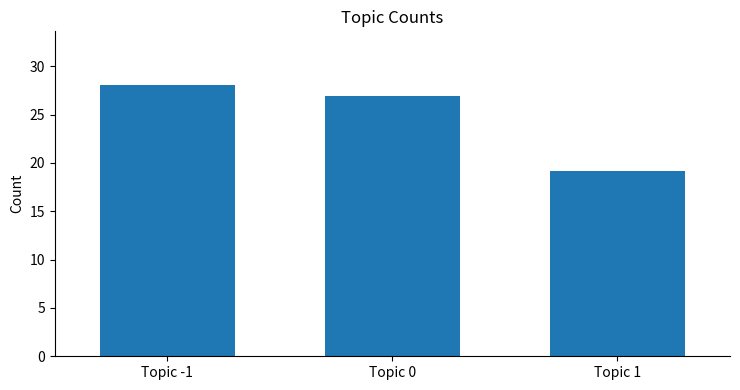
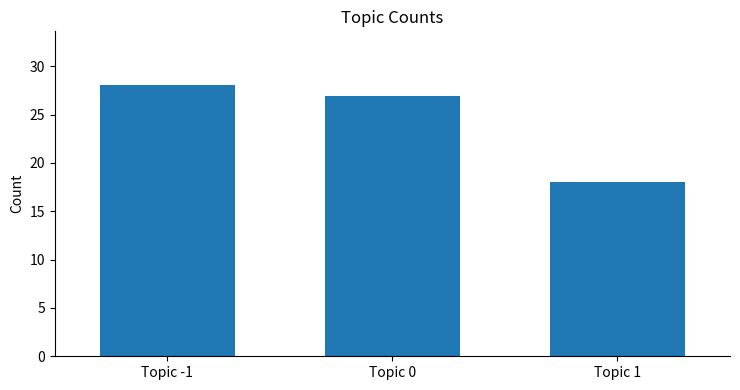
  {
    "Topic -1": 28,
    "Topic 0": 27,
-   "Topic 1": 19
+   "Topic 1": 18
  }
